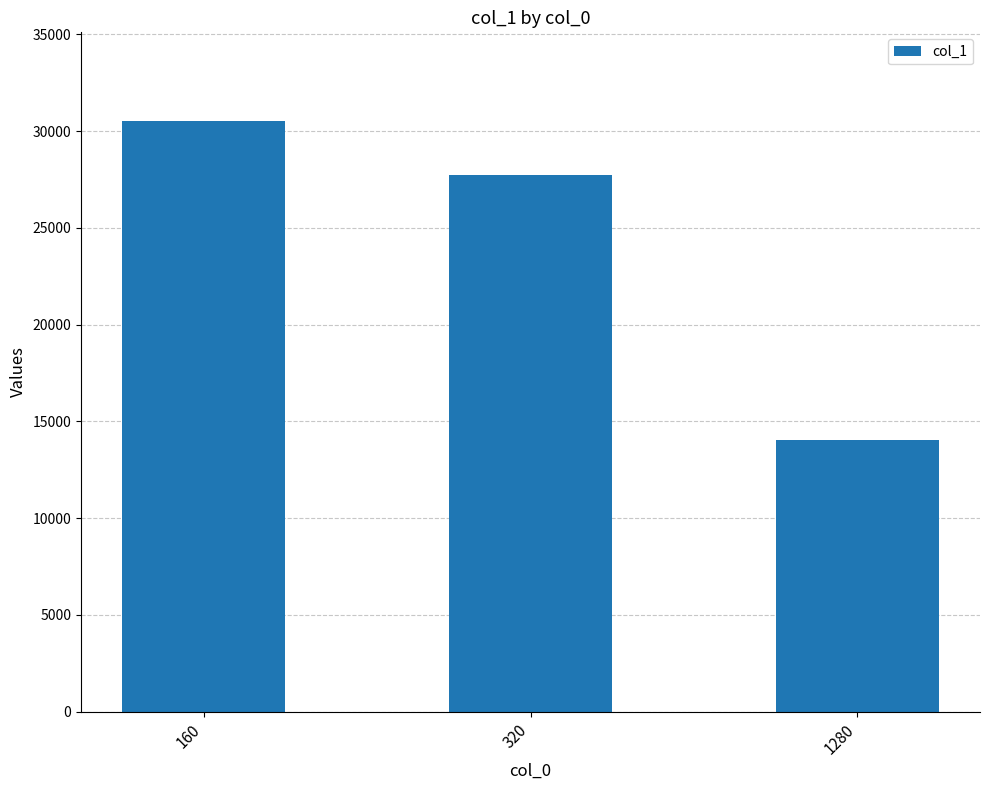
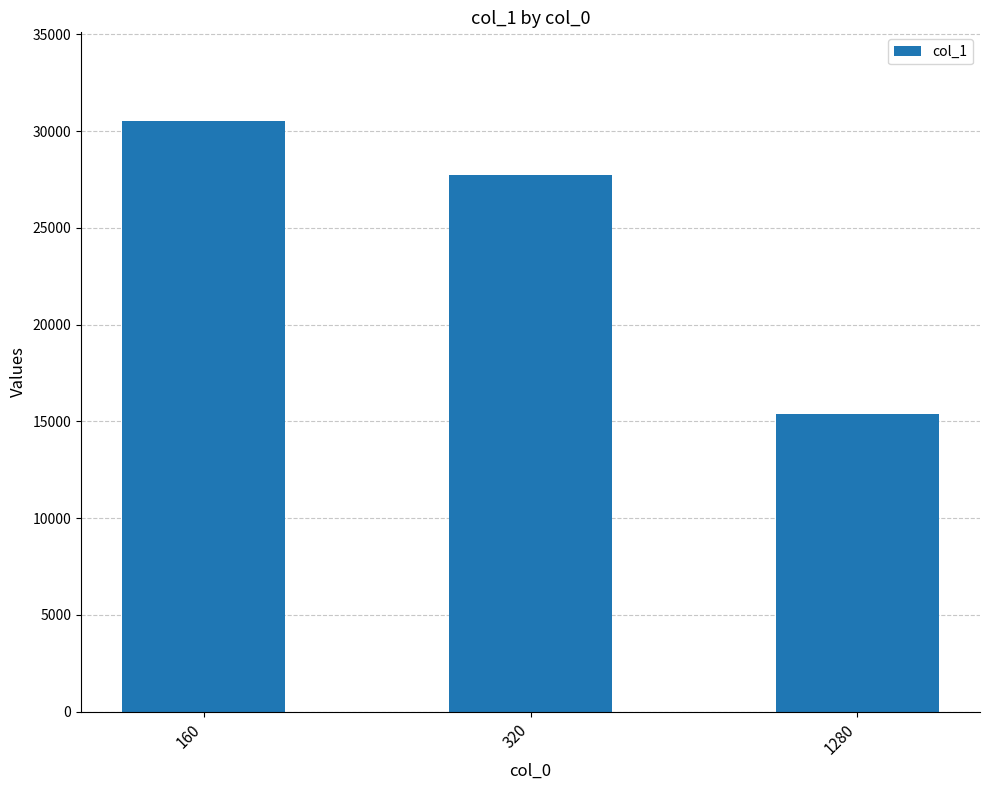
  {
    "160": 30500,
    "320": 27700,
-   "1280": 14100
+   "1280": 15400
  }
